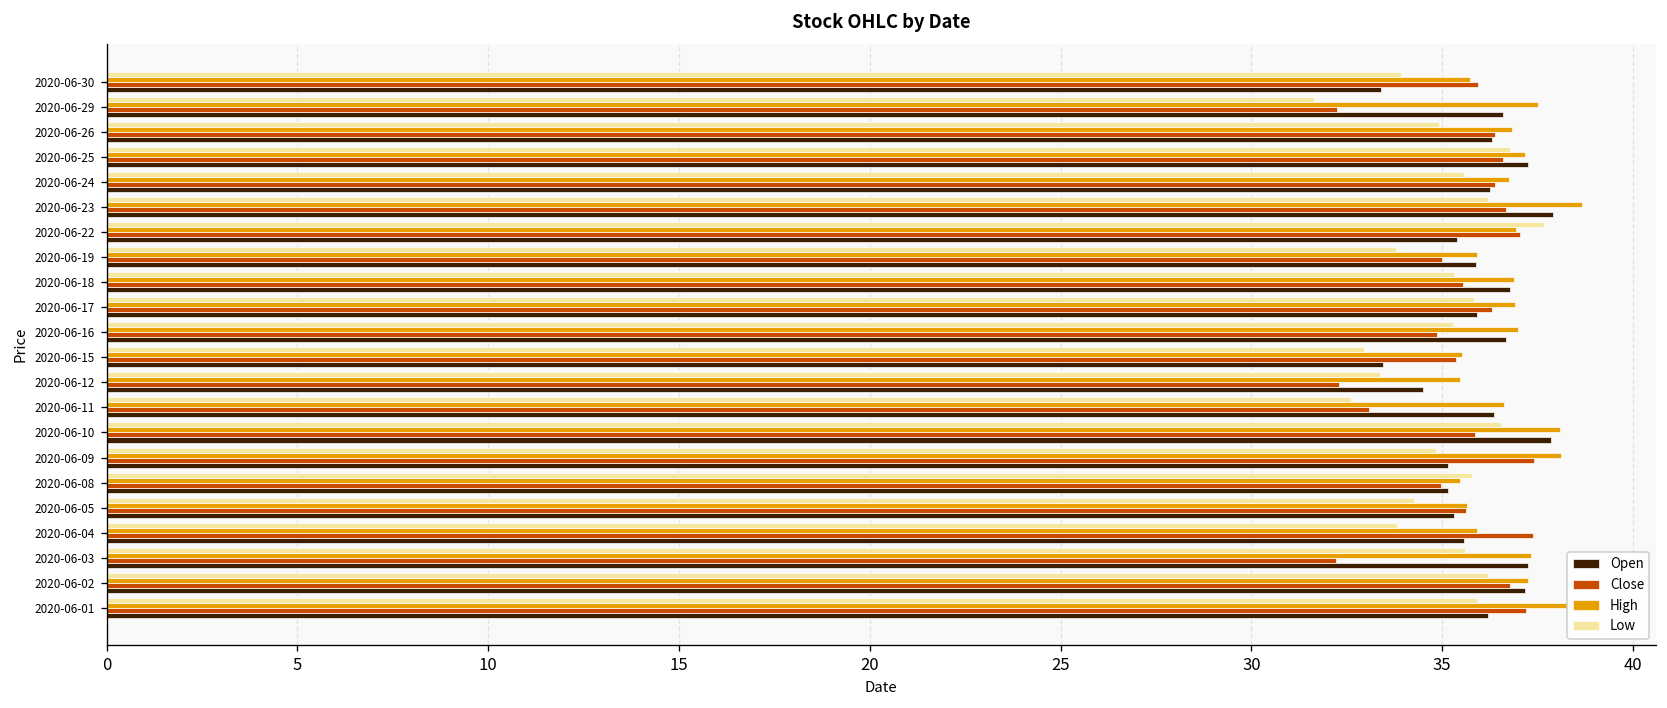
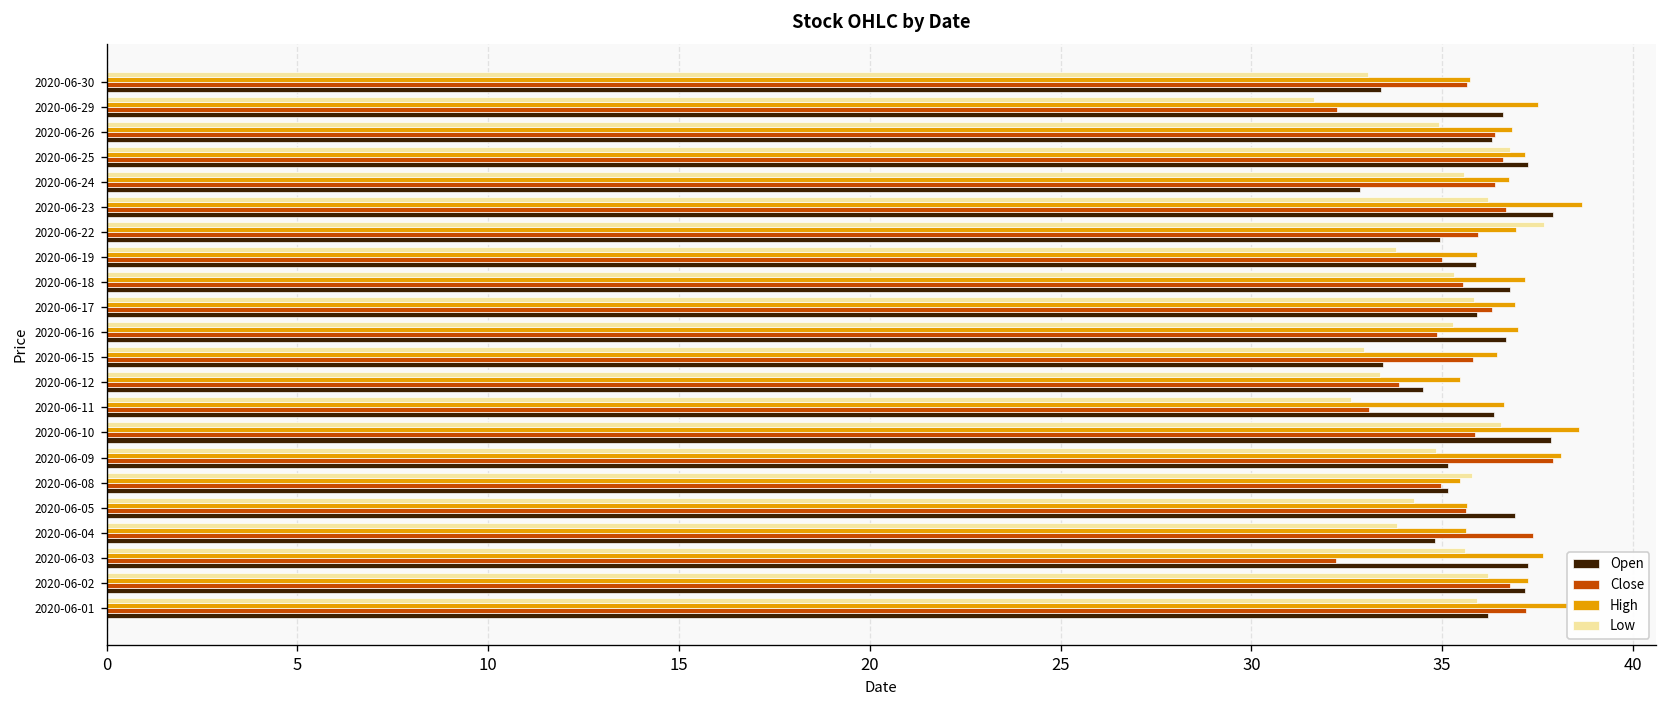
  {
    "Open": {
      "2020-06-30": 33.4,
      "2020-06-29": 36.6,
      "2020-06-26": 36.3,
      "2020-06-25": 37.3,
-     "2020-06-24": 36.3,
+     "2020-06-24": 32.9,
      "2020-06-23": 37.9,
-     "2020-06-22": 35.4,
+     "2020-06-22": 35.0,
      "2020-06-19": 35.9,
      "2020-06-18": 36.8,
      "2020-06-17": 35.9,
      "2020-06-16": 36.7,
      "2020-06-15": 33.4,
      "2020-06-12": 34.5,
      "2020-06-11": 36.4,
      "2020-06-10": 37.9,
      "2020-06-09": 35.2,
      "2020-06-08": 35.2,
-     "2020-06-05": 35.3,
-     "2020-06-04": 35.6,
+     "2020-06-05": 36.9,
+     "2020-06-04": 34.8,
      "2020-06-03": 37.3,
      "2020-06-02": 37.2,
      "2020-06-01": 36.2
    },
    "Close": {
-     "2020-06-30": 35.9,
+     "2020-06-30": 35.6,
      "2020-06-29": 32.3,
      "2020-06-26": 36.4,
      "2020-06-25": 36.6,
      "2020-06-24": 36.4,
      "2020-06-23": 36.7,
-     "2020-06-22": 37.0,
+     "2020-06-22": 35.9,
      "2020-06-19": 35.0,
      "2020-06-18": 35.6,
      "2020-06-17": 36.3,
      "2020-06-16": 34.9,
-     "2020-06-15": 35.4,
-     "2020-06-12": 32.3,
+     "2020-06-15": 35.8,
+     "2020-06-12": 33.9,
      "2020-06-11": 33.1,
      "2020-06-10": 35.9,
-     "2020-06-09": 37.4,
+     "2020-06-09": 37.9,
      "2020-06-08": 35.0,
      "2020-06-05": 35.6,
      "2020-06-04": 37.4,
      "2020-06-03": 32.2,
      "2020-06-02": 36.8,
      "2020-06-01": 37.2
    },
    "High": {
      "2020-06-30": 35.7,
      "2020-06-29": 37.5,
      "2020-06-26": 36.8,
      "2020-06-25": 37.2,
      "2020-06-24": 36.7,
      "2020-06-23": 38.7,
      "2020-06-22": 36.9,
      "2020-06-19": 35.9,
-     "2020-06-18": 36.9,
+     "2020-06-18": 37.2,
      "2020-06-17": 36.9,
      "2020-06-16": 37.0,
-     "2020-06-15": 35.5,
+     "2020-06-15": 36.4,
      "2020-06-12": 35.5,
      "2020-06-11": 36.6,
-     "2020-06-10": 38.1,
+     "2020-06-10": 38.6,
      "2020-06-09": 38.1,
      "2020-06-08": 35.5,
      "2020-06-05": 35.6,
-     "2020-06-04": 35.9,
-     "2020-06-03": 37.3,
+     "2020-06-04": 35.6,
+     "2020-06-03": 37.6,
      "2020-06-02": 37.3,
      "2020-06-01": 38.3
    },
    "Low": {
-     "2020-06-30": 33.9,
+     "2020-06-30": 33.1,
      "2020-06-29": 31.6,
      "2020-06-26": 34.9,
      "2020-06-25": 36.8,
      "2020-06-24": 35.6,
      "2020-06-23": 36.2,
      "2020-06-22": 37.7,
      "2020-06-19": 33.8,
      "2020-06-18": 35.3,
      "2020-06-17": 35.8,
      "2020-06-16": 35.3,
      "2020-06-15": 33.0,
      "2020-06-12": 33.4,
      "2020-06-11": 32.6,
      "2020-06-10": 36.5,
      "2020-06-09": 34.8,
      "2020-06-08": 35.8,
      "2020-06-05": 34.3,
      "2020-06-04": 33.8,
      "2020-06-03": 35.6,
      "2020-06-02": 36.2,
      "2020-06-01": 35.9
    }
  }
